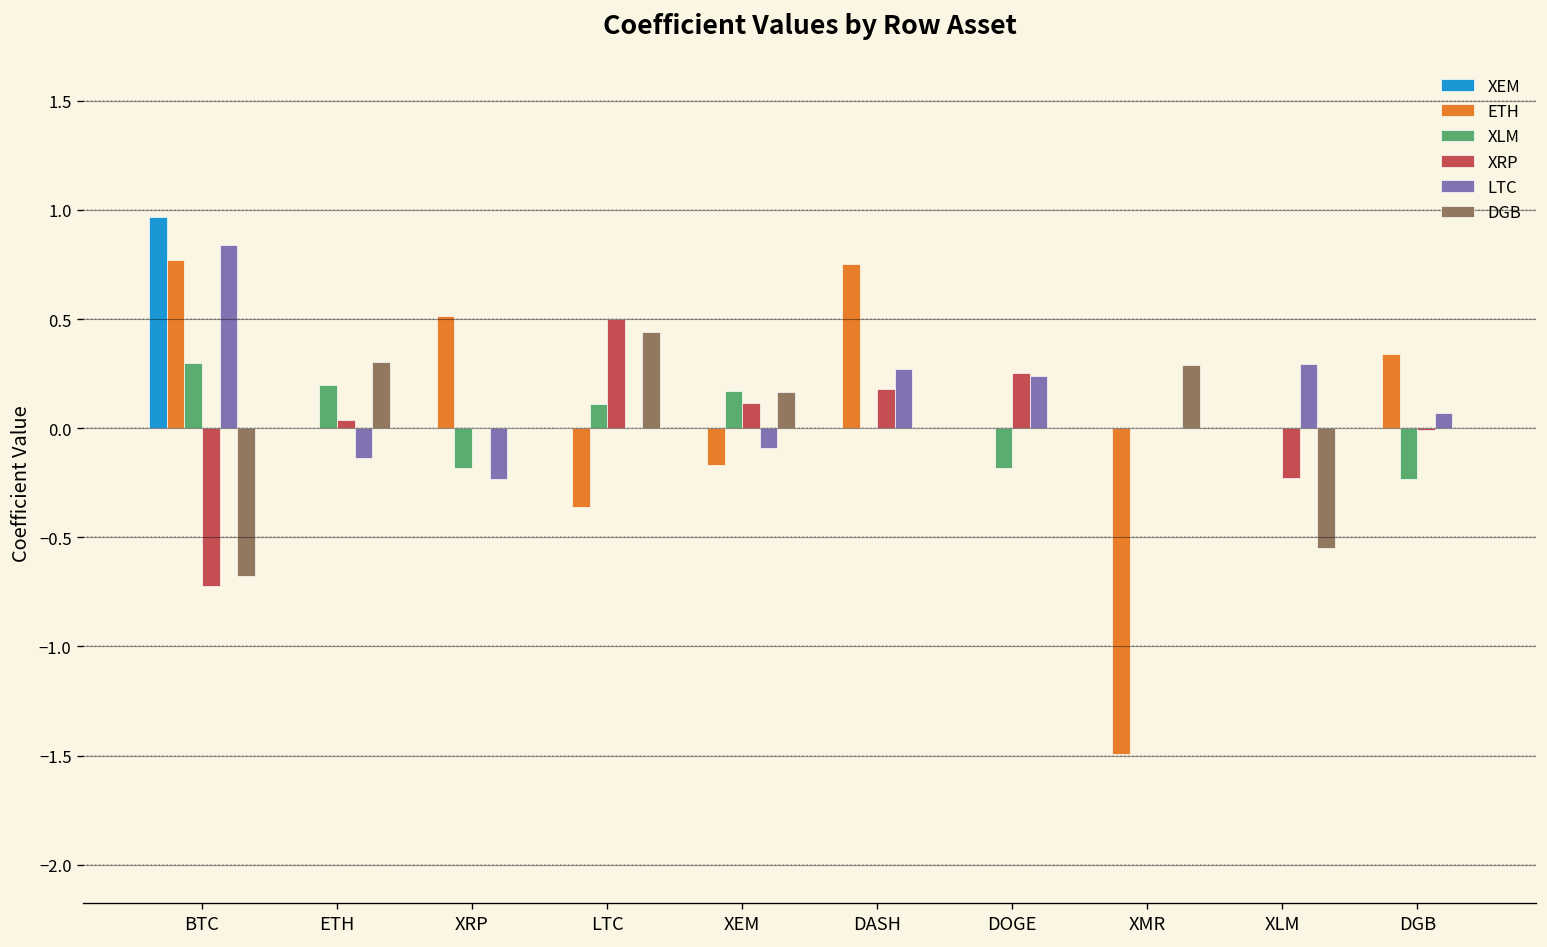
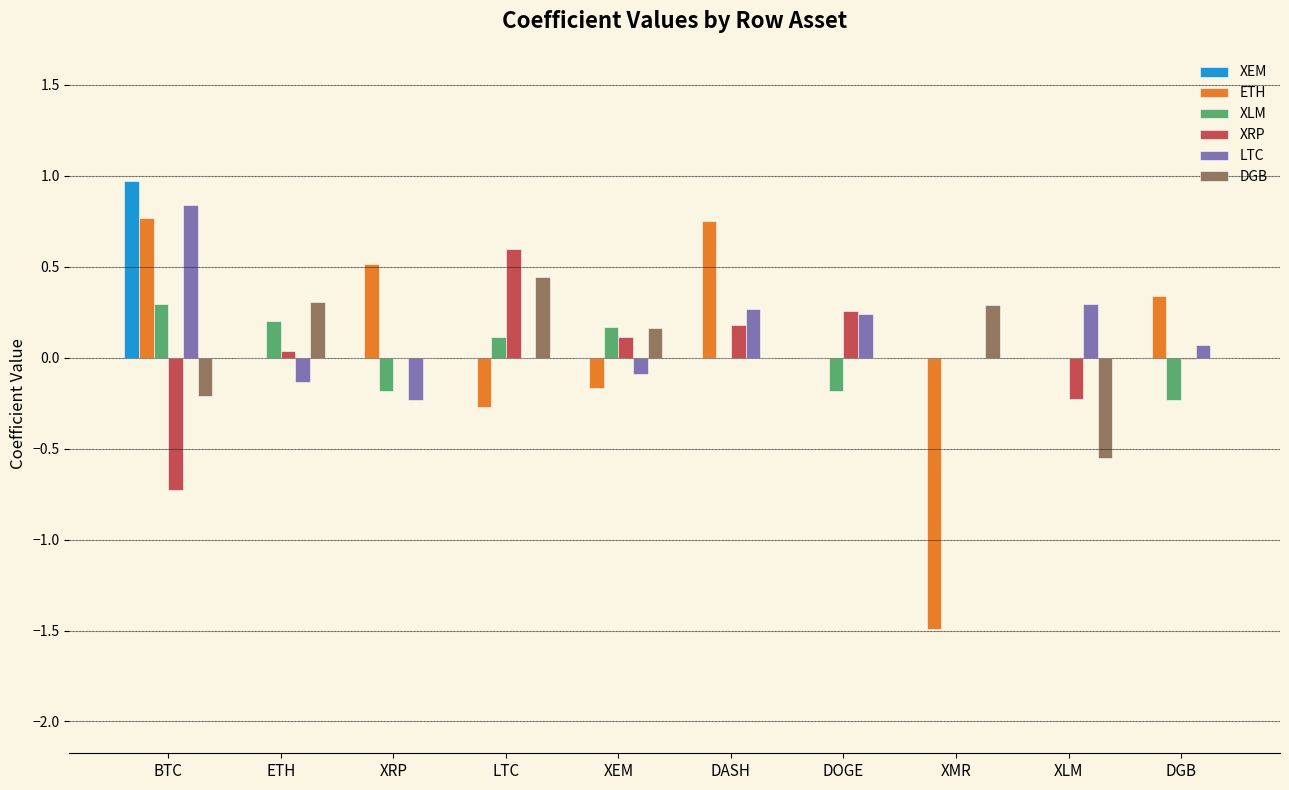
  {
    "XEM": {
      "BTC": 0.97,
      "ETH": 0.00,
      "XRP": 0.00,
      "LTC": 0.00,
      "XEM": 0.00,
      "DASH": 0.00,
      "DOGE": 0.00,
      "XMR": 0.00,
      "XLM": 0.00,
      "DGB": 0.00
    },
    "ETH": {
      "BTC": 0.77,
      "ETH": 0.00,
      "XRP": 0.51,
-     "LTC": -0.36,
+     "LTC": -0.27,
      "XEM": -0.17,
      "DASH": 0.75,
      "DOGE": 0.00,
      "XMR": -1.49,
      "XLM": 0.00,
      "DGB": 0.34
    },
    "XLM": {
      "BTC": 0.30,
      "ETH": 0.20,
      "XRP": -0.18,
      "LTC": 0.11,
      "XEM": 0.17,
      "DASH": 0.00,
      "DOGE": -0.18,
      "XMR": 0.00,
      "XLM": 0.00,
      "DGB": -0.23
    },
    "XRP": {
      "BTC": -0.72,
      "ETH": 0.04,
      "XRP": 0.00,
-     "LTC": 0.50,
+     "LTC": 0.60,
      "XEM": 0.12,
      "DASH": 0.18,
      "DOGE": 0.25,
      "XMR": 0.00,
      "XLM": -0.23
    },
    "LTC": {
      "BTC": 0.84,
      "ETH": -0.13,
      "XRP": -0.23,
      "LTC": 0.00,
      "XEM": -0.09,
      "DASH": 0.27,
      "DOGE": 0.24,
      "XMR": 0.00,
      "XLM": 0.29,
      "DGB": 0.07
    },
    "DGB": {
-     "BTC": -0.67,
+     "BTC": -0.21,
      "ETH": 0.31,
      "XRP": 0.00,
      "LTC": 0.44,
      "XEM": 0.17,
      "DASH": 0.00,
      "DOGE": 0.00,
      "XMR": 0.29,
      "XLM": -0.55,
      "DGB": 0.00
    }
  }
